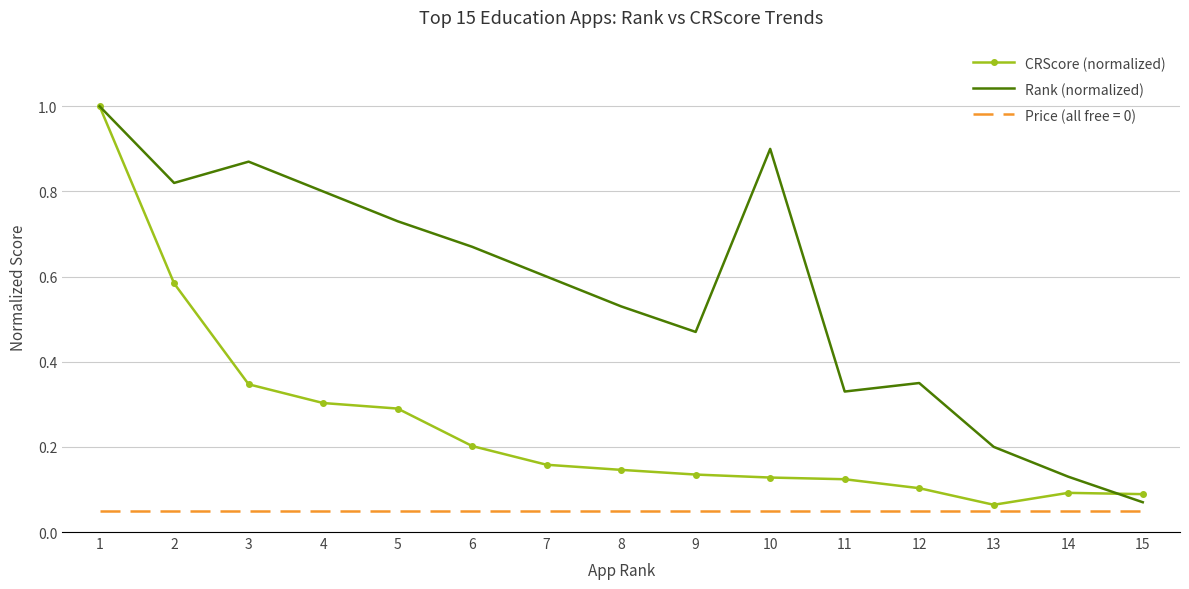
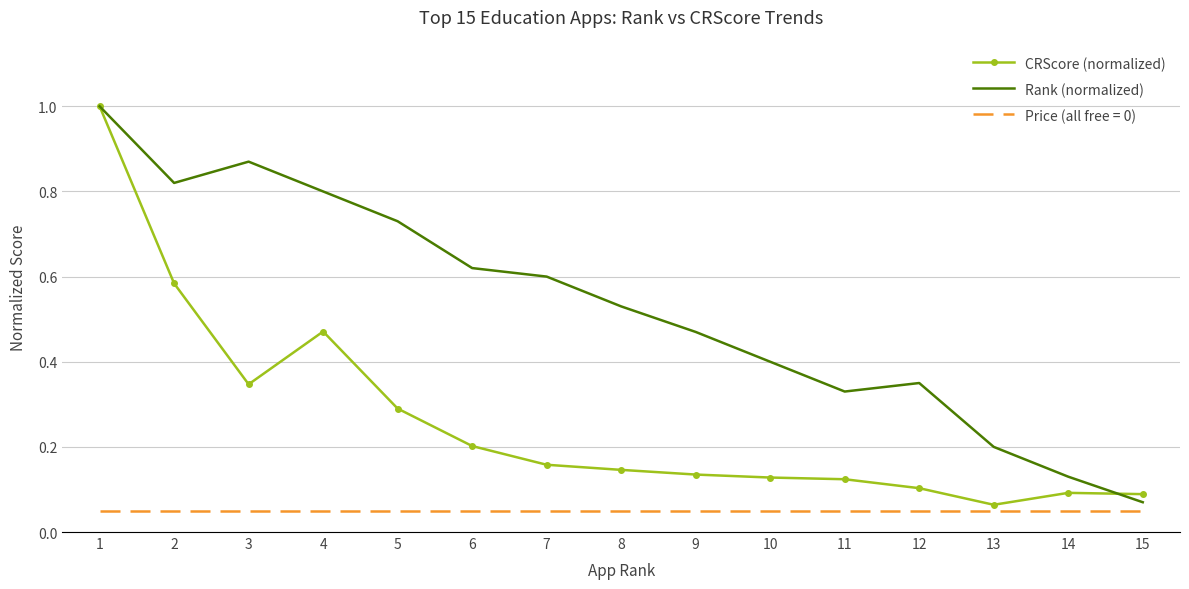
  {
    "CRScore (normalized)": {
      "2": 0.58,
      "3": 0.35,
-     "4": 0.30,
+     "4": 0.47,
      "5": 0.29,
      "6": 0.20,
      "7": 0.16,
      "8": 0.15,
      "9": 0.14,
      "10": 0.13,
      "11": 0.12,
      "12": 0.10,
      "13": 0.06,
      "14": 0.09,
      "15": 0.09
    },
    "Rank (normalized)": {
      "2": 0.82,
      "3": 0.87,
      "4": 0.80,
      "5": 0.73,
-     "6": 0.67,
+     "6": 0.62,
      "7": 0.60,
      "8": 0.53,
      "9": 0.47,
-     "10": 0.9,
+     "10": 0.4,
      "11": 0.33,
      "12": 0.35,
      "13": 0.20,
      "14": 0.13,
      "15": 0.07
    },
    "Price (all free = 0)": {
      "1": 0.05,
      "2": 0.05,
      "3": 0.05,
      "4": 0.05,
      "5": 0.05,
      "6": 0.05,
      "7": 0.05,
      "8": 0.05,
      "9": 0.05,
      "10": 0.05,
      "11": 0.05,
      "12": 0.05,
      "13": 0.05,
      "14": 0.05,
      "15": 0.05
    }
  }
